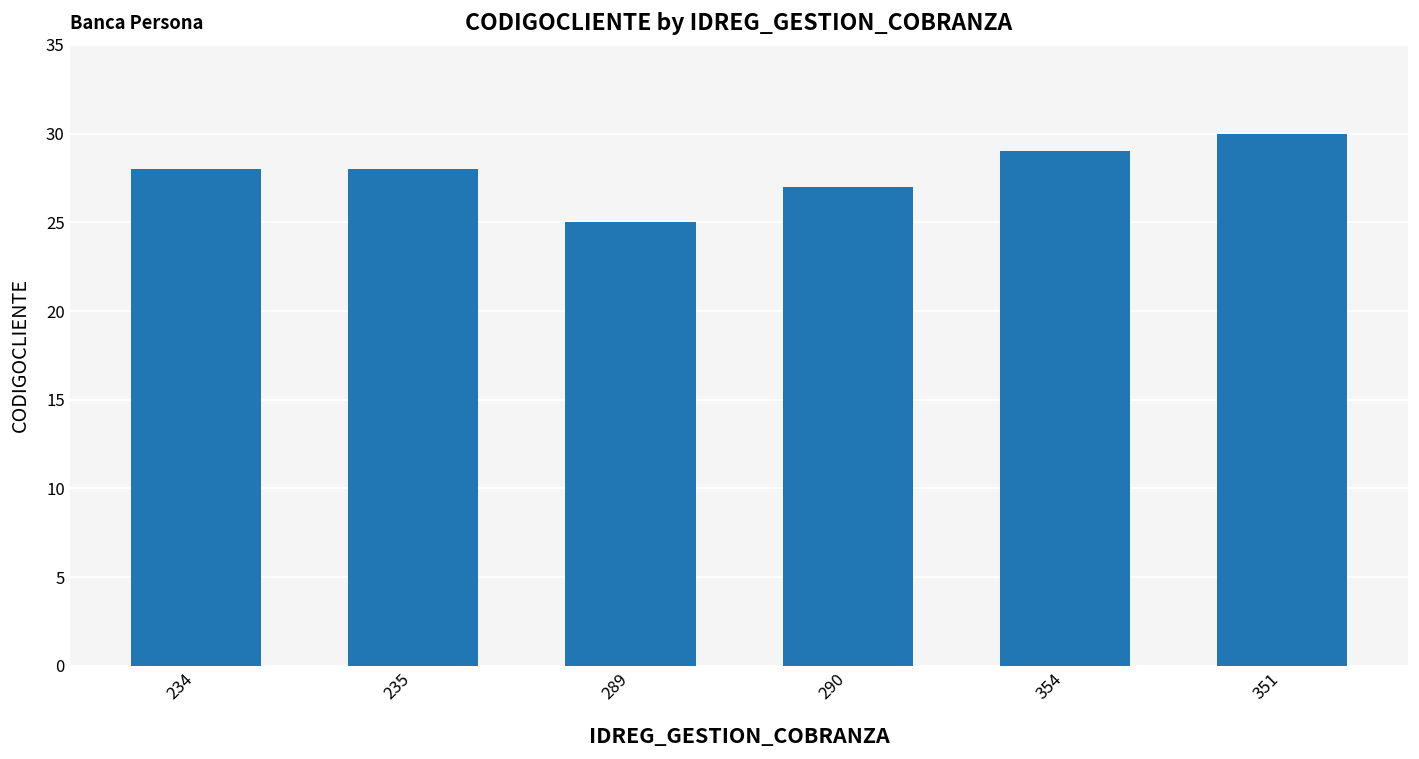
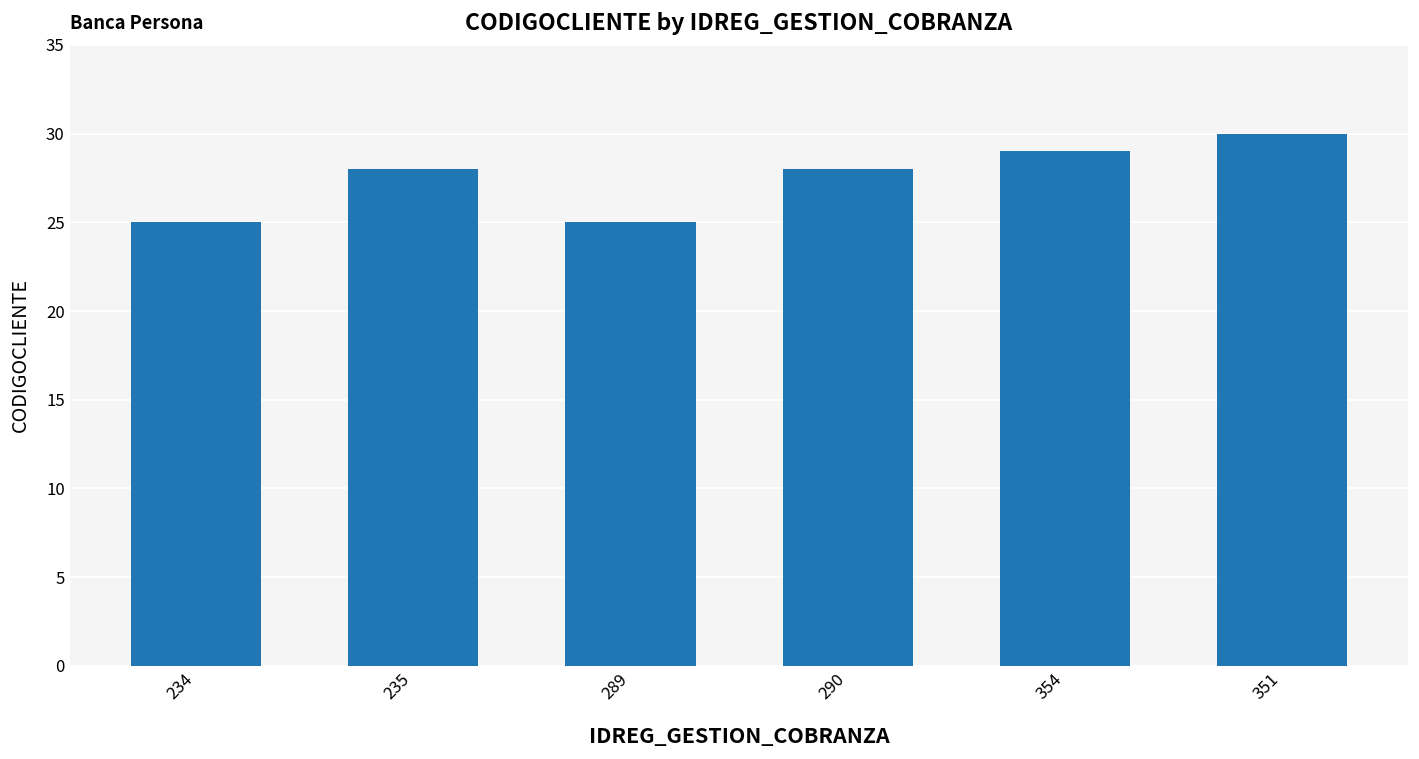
  {
-   "234": 28,
+   "234": 25,
    "235": 28,
    "289": 25,
-   "290": 27,
+   "290": 28,
    "354": 29,
    "351": 30
  }
